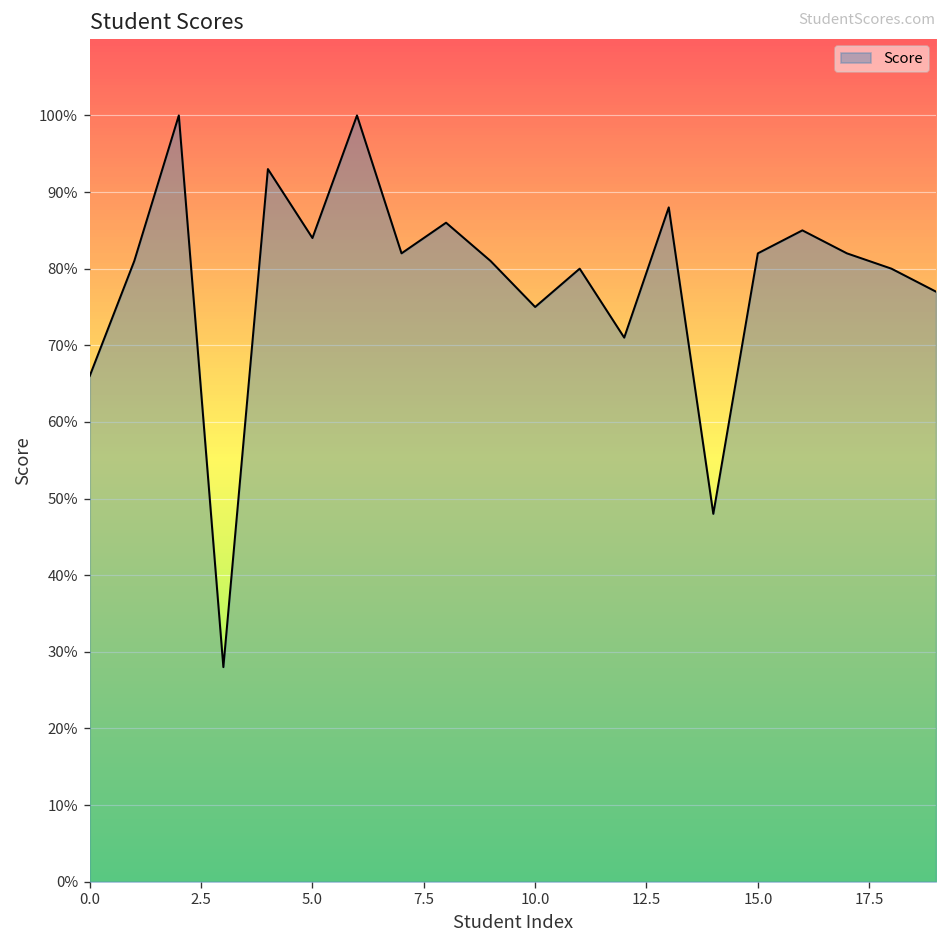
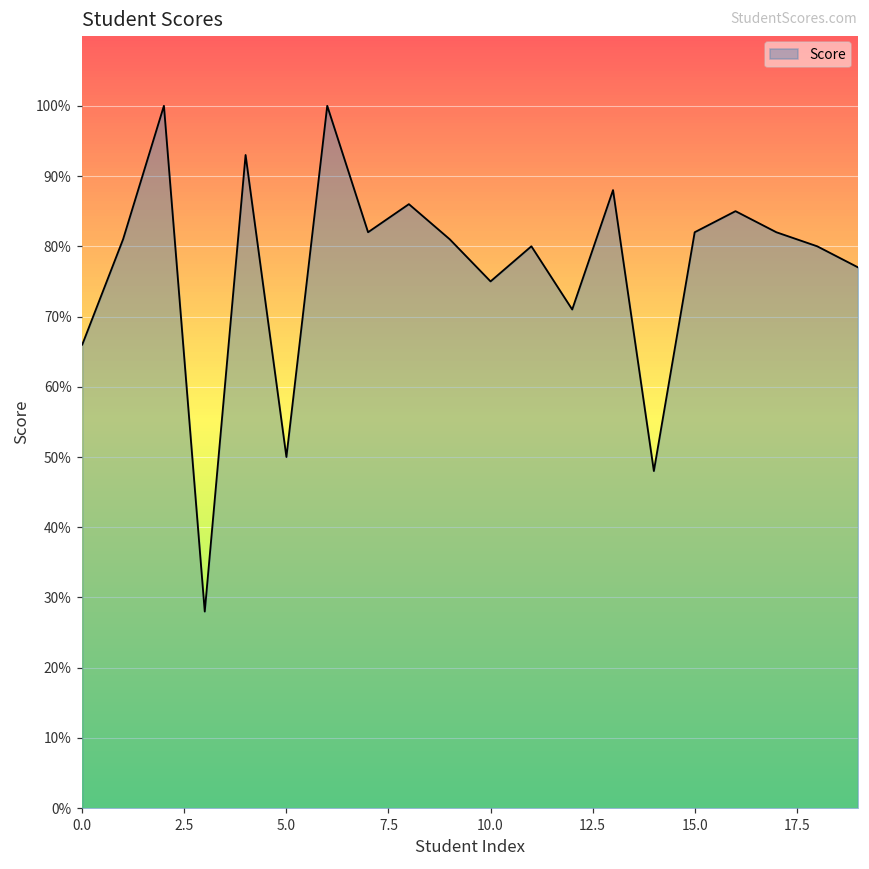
  {
    "0.0": "66%",
-   "5.0": "84%",
+   "5.0": "50%",
    "10.0": "75%",
    "15.0": "82%"
  }
